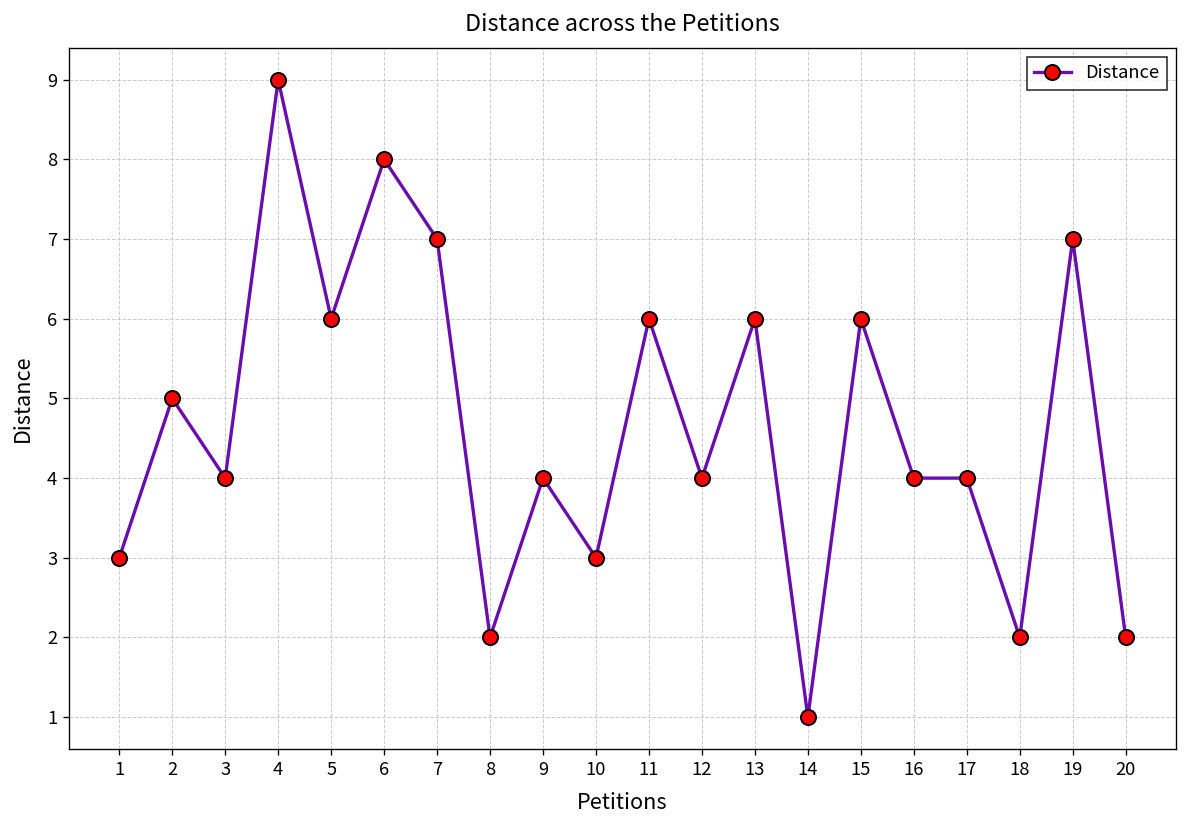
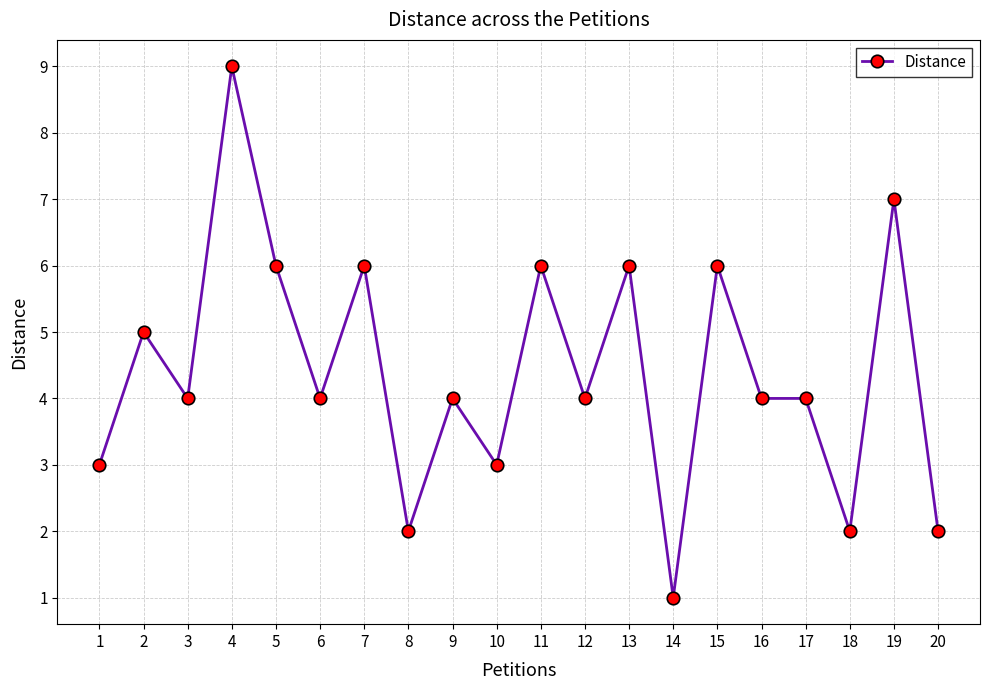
  {
    "1": 3,
    "2": 5,
    "3": 4,
    "4": 9,
    "5": 6,
-   "6": 8,
-   "7": 7,
+   "6": 4,
+   "7": 6,
    "8": 2,
    "9": 4,
    "10": 3,
    "11": 6,
    "12": 4,
    "13": 6,
    "14": 1,
    "15": 6,
    "16": 4,
    "17": 4,
    "18": 2,
    "19": 7,
    "20": 2
  }
